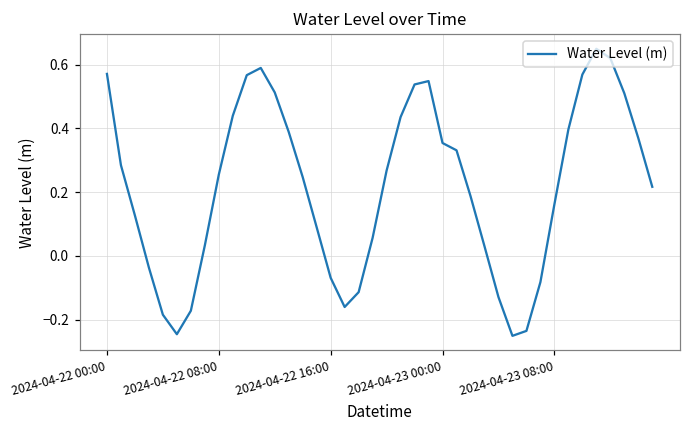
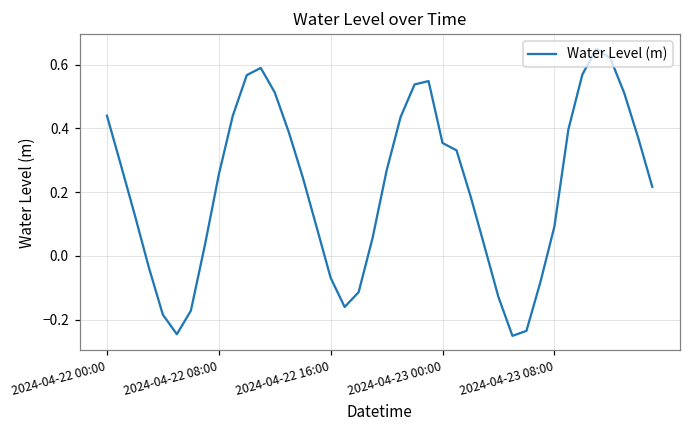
  {
-   "2024-04-22 00:00": 0.57,
+   "2024-04-22 00:00": 0.44,
    "2024-04-22 08:00": 0.26,
    "2024-04-22 16:00": -0.07,
    "2024-04-23 00:00": 0.35,
-   "2024-04-23 08:00": 0.16
+   "2024-04-23 08:00": 0.09
  }
